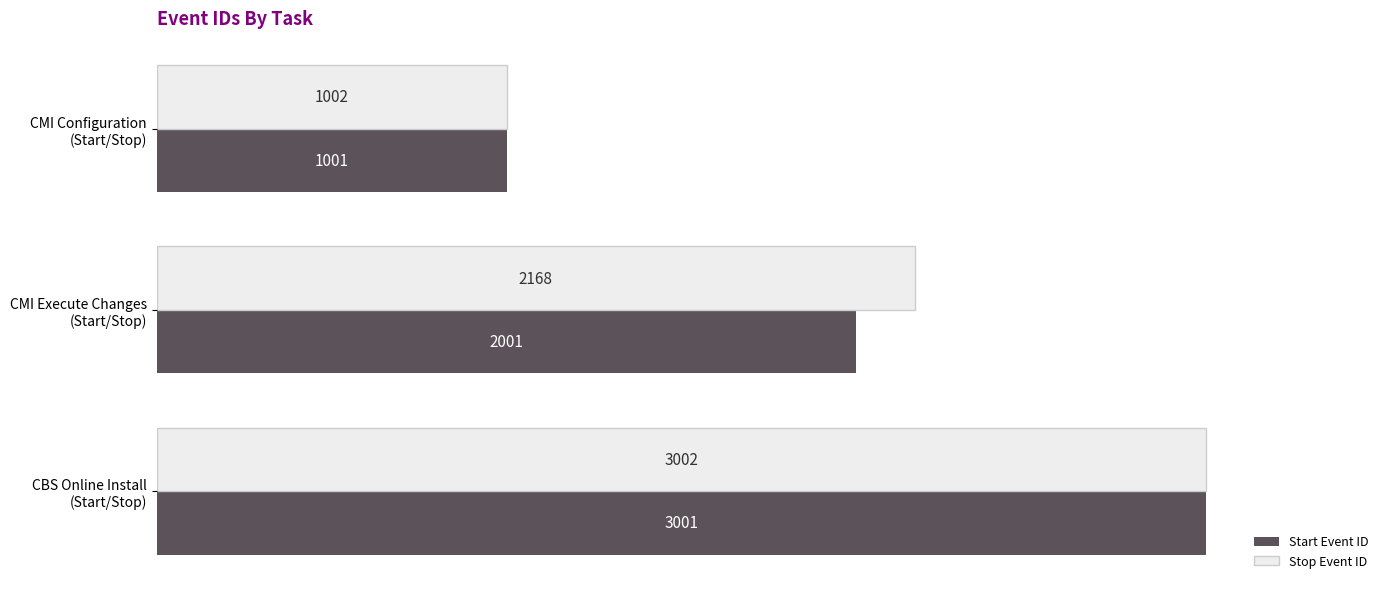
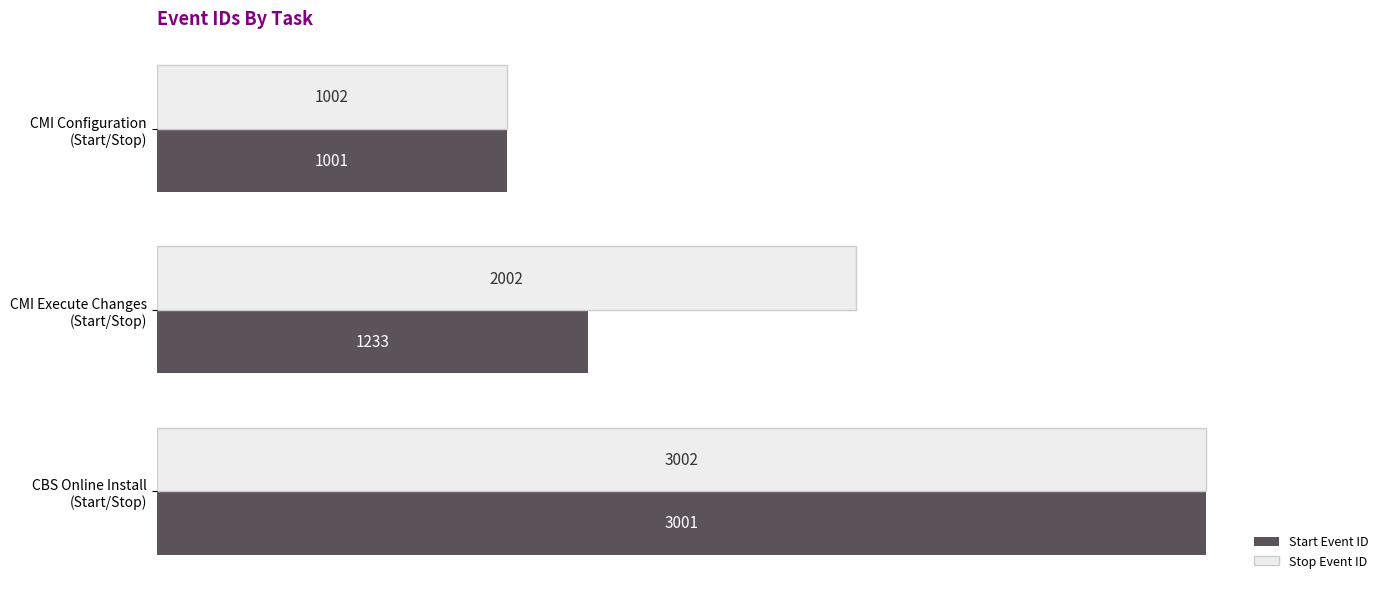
  {
    "Start Event ID": {
      "CMI Configuration (Start/Stop)": 1001,
-     "CMI Execute Changes (Start/Stop)": 2001,
+     "CMI Execute Changes (Start/Stop)": 1233,
      "CBS Online Install (Start/Stop)": 3001
    },
    "Stop Event ID": {
      "CMI Configuration (Start/Stop)": 1002,
-     "CMI Execute Changes (Start/Stop)": 2168,
+     "CMI Execute Changes (Start/Stop)": 2002,
      "CBS Online Install (Start/Stop)": 3002
    }
  }
